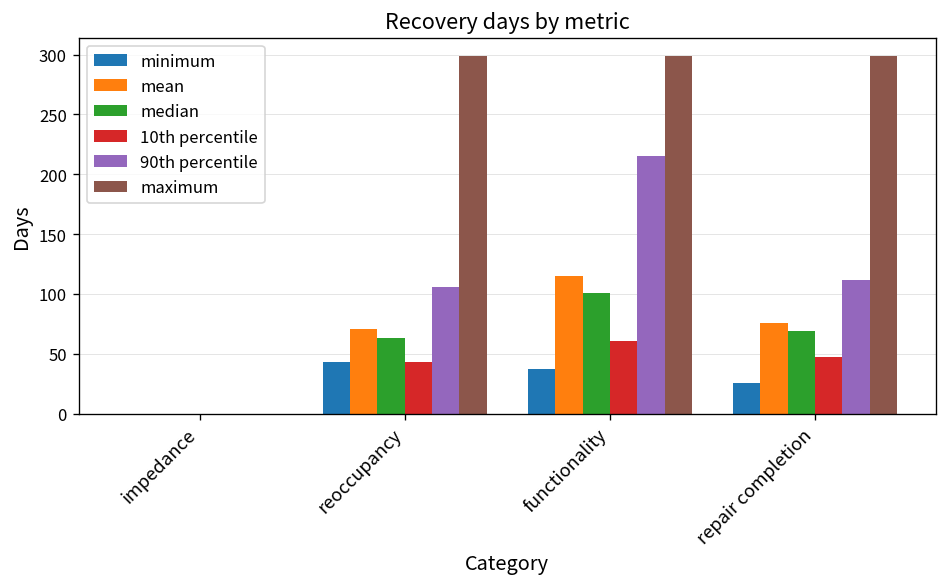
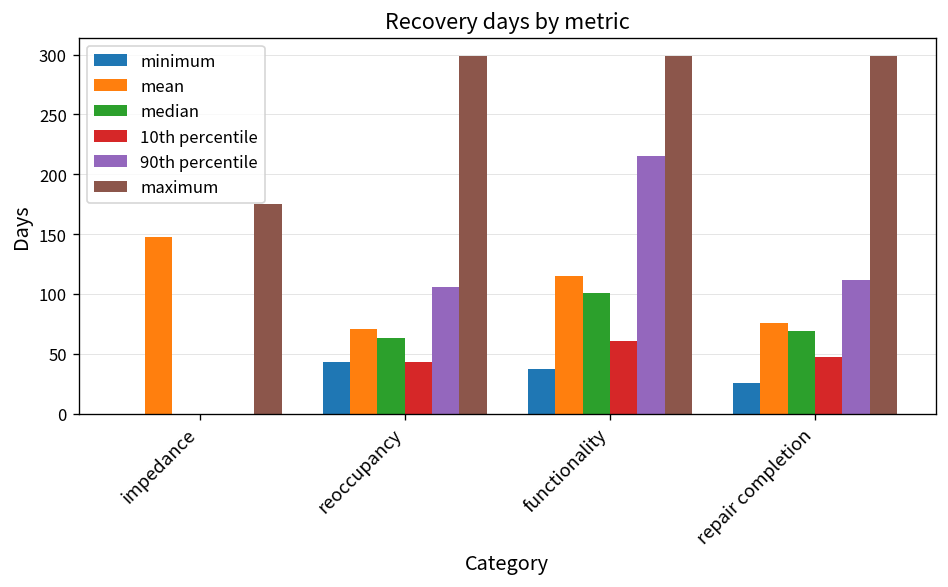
  {
    "minimum": {
      "impedance": 0,
      "reoccupancy": 40,
      "functionality": 40,
      "repair completion": 30
    },
    "mean": {
-     "impedance": 0,
+     "impedance": 150,
      "reoccupancy": 70,
      "functionality": 120,
      "repair completion": 80
    },
    "median": {
      "impedance": 0,
      "reoccupancy": 60,
      "functionality": 100,
      "repair completion": 70
    },
    "10th percentile": {
      "impedance": 0,
      "reoccupancy": 40,
      "functionality": 60,
      "repair completion": 50
    },
    "90th percentile": {
      "impedance": 0,
      "reoccupancy": 110,
      "functionality": 220,
      "repair completion": 110
    },
    "maximum": {
-     "impedance": 0,
+     "impedance": 180,
      "reoccupancy": 300,
      "functionality": 300,
      "repair completion": 300
    }
  }
